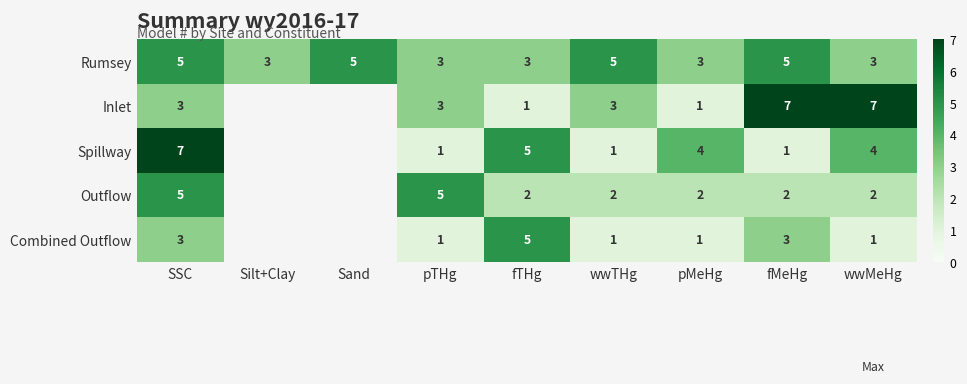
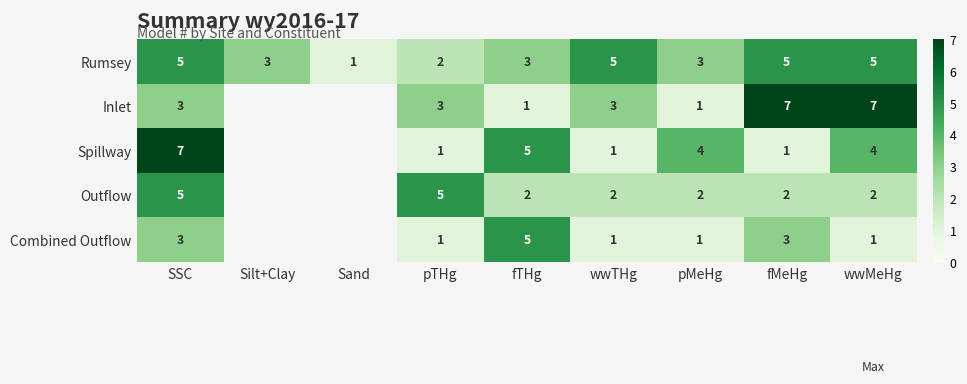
  {
    "Rumsey": {
      "SSC": 5,
      "Silt+Clay": 3,
-     "Sand": 5,
-     "pTHg": 3,
+     "Sand": 1,
+     "pTHg": 2,
      "fTHg": 3,
      "wwTHg": 5,
      "pMeHg": 3,
      "fMeHg": 5,
-     "wwMeHg": 3
+     "wwMeHg": 5
    },
    "Inlet": {
      "SSC": 3,
      "pTHg": 3,
      "fTHg": 1,
      "wwTHg": 3,
      "pMeHg": 1,
      "fMeHg": 7,
      "wwMeHg": 7
    },
    "Spillway": {
      "SSC": 7,
      "pTHg": 1,
      "fTHg": 5,
      "wwTHg": 1,
      "pMeHg": 4,
      "fMeHg": 1,
      "wwMeHg": 4
    },
    "Outflow": {
      "SSC": 5,
      "pTHg": 5,
      "fTHg": 2,
      "wwTHg": 2,
      "pMeHg": 2,
      "fMeHg": 2,
      "wwMeHg": 2
    },
    "Combined Outflow": {
      "SSC": 3,
      "pTHg": 1,
      "fTHg": 5,
      "wwTHg": 1,
      "pMeHg": 1,
      "fMeHg": 3,
      "wwMeHg": 1
    }
  }
